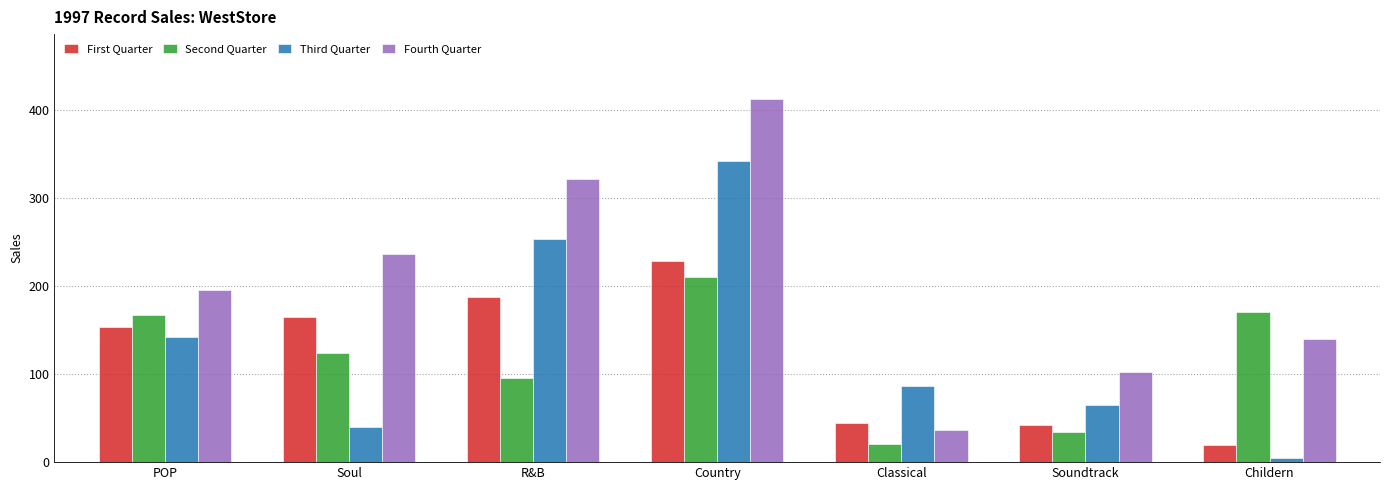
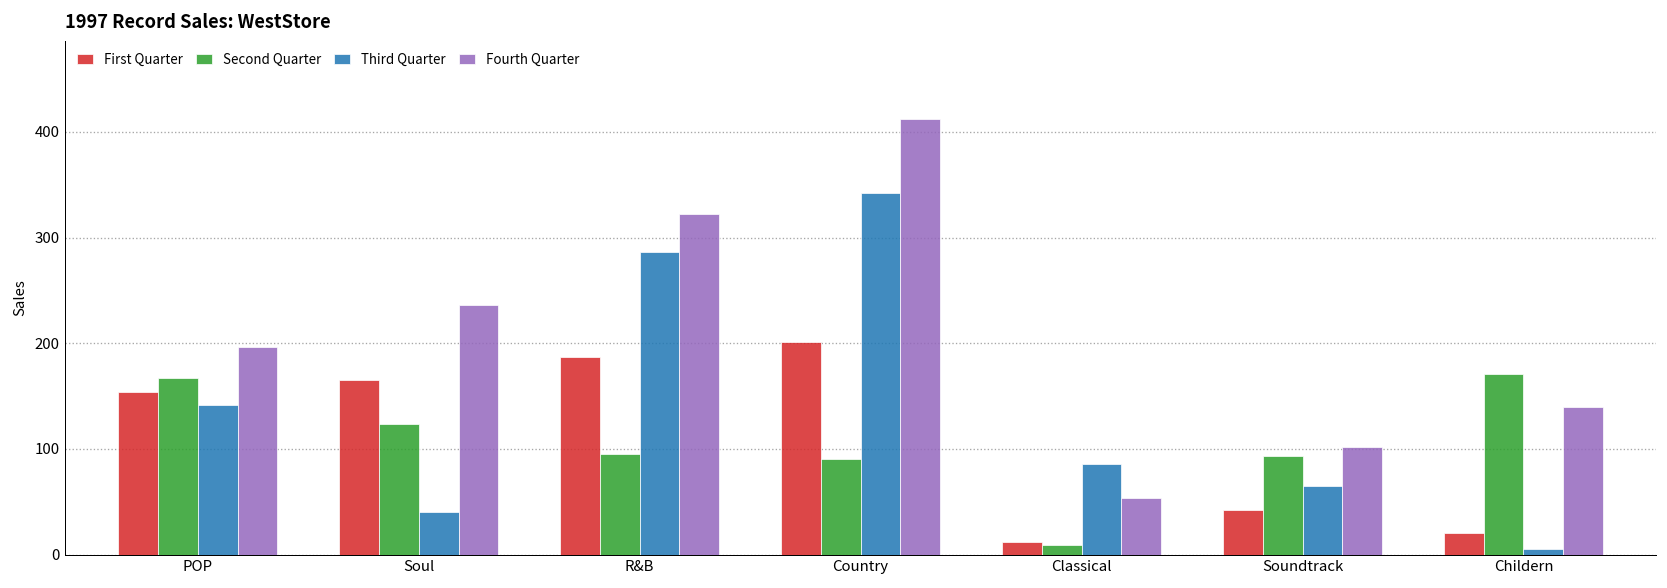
  {
    "First Quarter": {
      "POP": 150,
      "Soul": 170,
      "R&B": 190,
-     "Country": 230,
-     "Classical": 40,
+     "Country": 200,
+     "Classical": 10,
      "Soundtrack": 40,
      "Childern": 20
    },
    "Second Quarter": {
      "POP": 170,
      "Soul": 120,
      "R&B": 100,
-     "Country": 210,
-     "Classical": 20,
-     "Soundtrack": 30,
+     "Country": 90,
+     "Classical": 10,
+     "Soundtrack": 90,
      "Childern": 170
    },
    "Third Quarter": {
      "POP": 140,
      "Soul": 40,
-     "R&B": 250,
+     "R&B": 290,
      "Country": 340,
      "Classical": 90,
      "Soundtrack": 70,
      "Childern": 10
    },
    "Fourth Quarter": {
      "POP": 200,
      "Soul": 240,
      "R&B": 320,
      "Country": 410,
-     "Classical": 40,
+     "Classical": 50,
      "Soundtrack": 100,
      "Childern": 140
    }
  }
